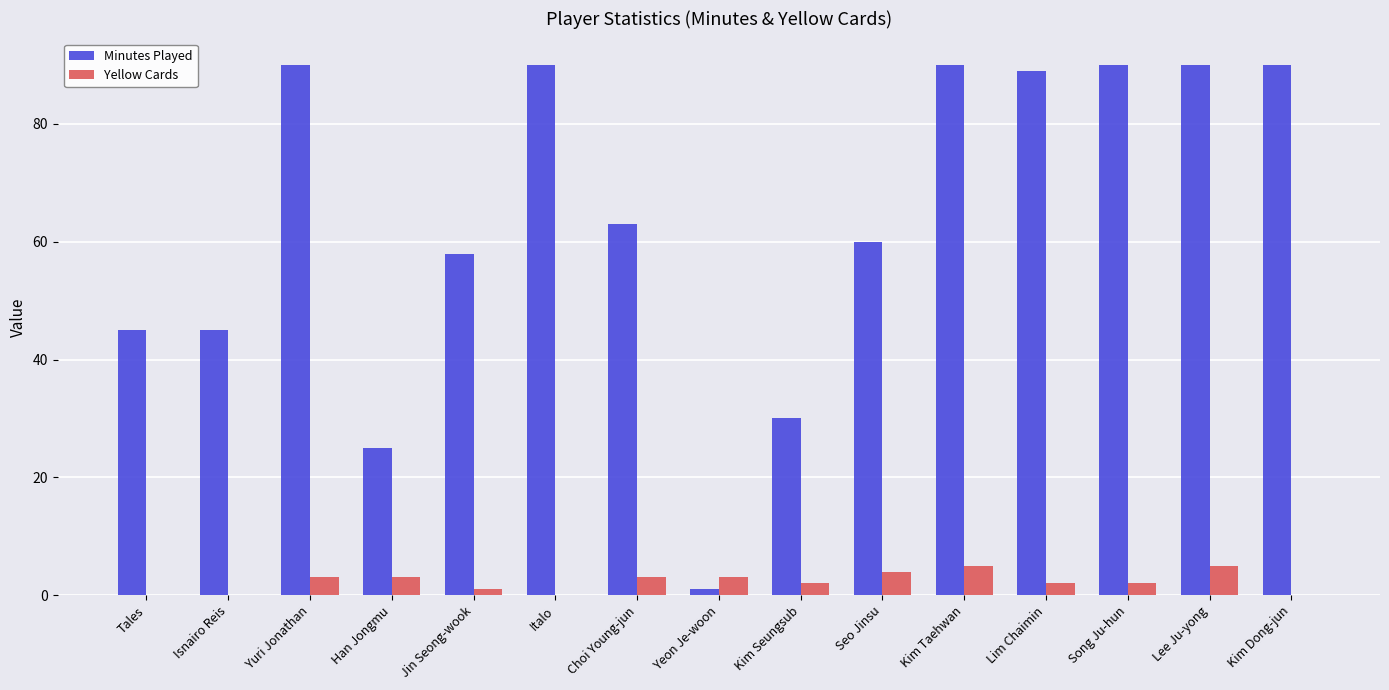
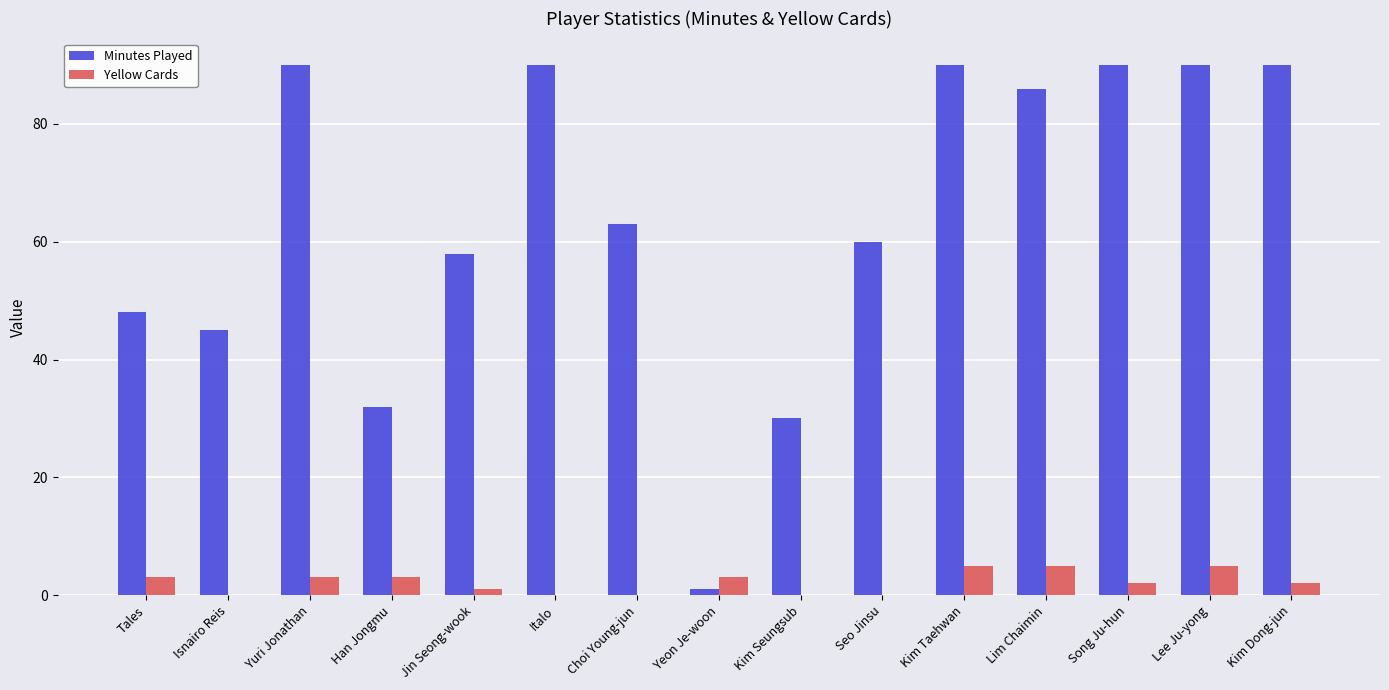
  {
    "Minutes Played": {
-     "Tales": 45,
+     "Tales": 48,
      "Isnairo Reis": 45,
      "Yuri Jonathan": 90,
-     "Han Jongmu": 25,
+     "Han Jongmu": 32,
      "Jin Seong-wook": 58,
      "Italo": 90,
      "Choi Young-jun": 63,
      "Yeon Je-woon": 1,
      "Kim Seungsub": 30,
      "Seo Jinsu": 60,
      "Kim Taehwan": 90,
-     "Lim Chaimin": 89,
+     "Lim Chaimin": 86,
      "Song Ju-hun": 90,
      "Lee Ju-yong": 90,
      "Kim Dong-jun": 90
    },
    "Yellow Cards": {
-     "Tales": 0,
+     "Tales": 3,
      "Isnairo Reis": 0,
      "Yuri Jonathan": 3,
      "Han Jongmu": 3,
      "Jin Seong-wook": 1,
      "Italo": 0,
-     "Choi Young-jun": 3,
+     "Choi Young-jun": 0,
      "Yeon Je-woon": 3,
-     "Kim Seungsub": 2,
-     "Seo Jinsu": 4,
+     "Kim Seungsub": 0,
+     "Seo Jinsu": 0,
      "Kim Taehwan": 5,
-     "Lim Chaimin": 2,
+     "Lim Chaimin": 5,
      "Song Ju-hun": 2,
      "Lee Ju-yong": 5,
-     "Kim Dong-jun": 0
+     "Kim Dong-jun": 2
    }
  }
